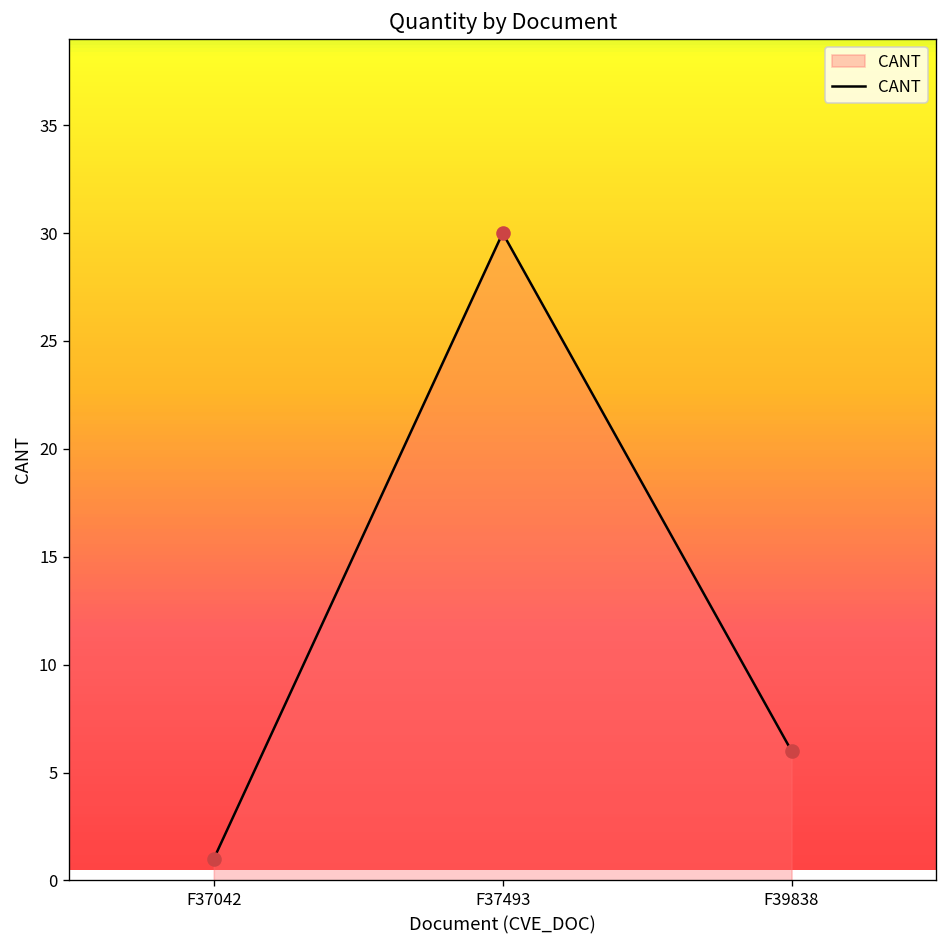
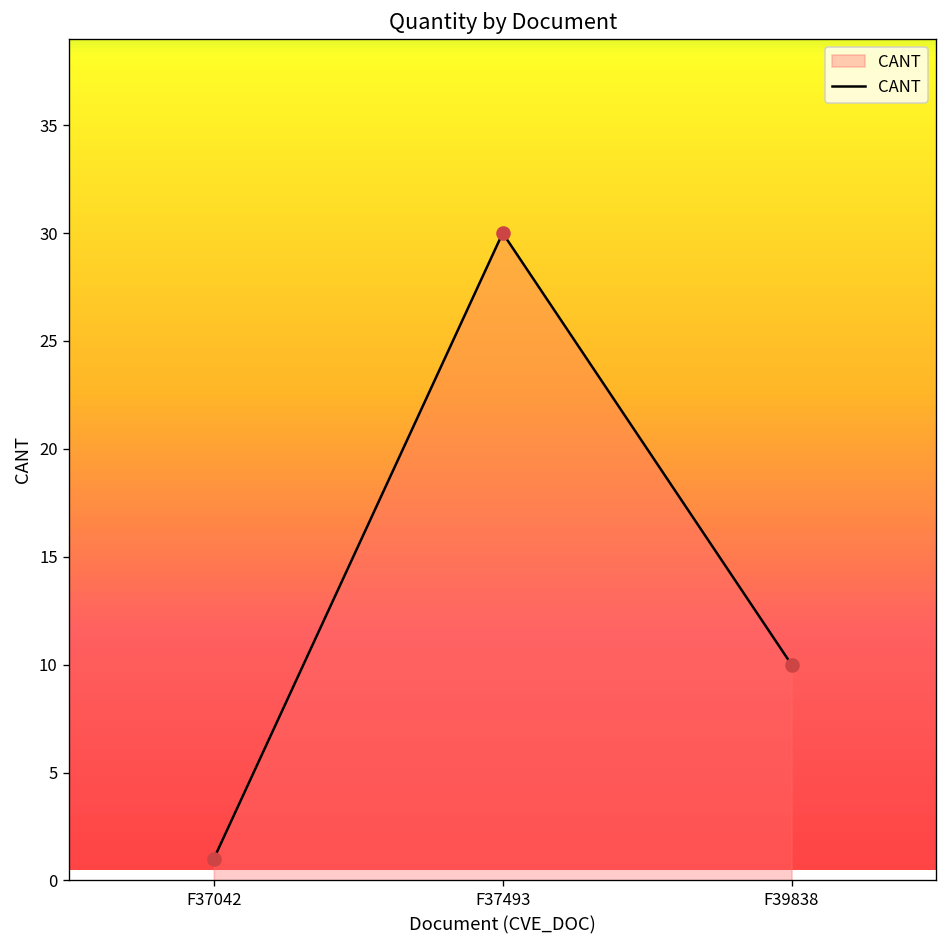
  {
    "F37042": 1,
    "F37493": 30,
-   "F39838": 6
+   "F39838": 10
  }
